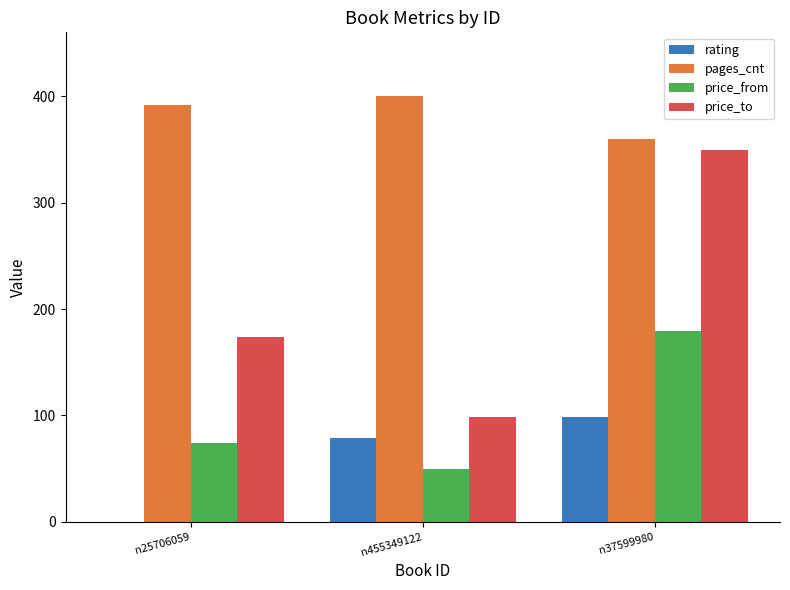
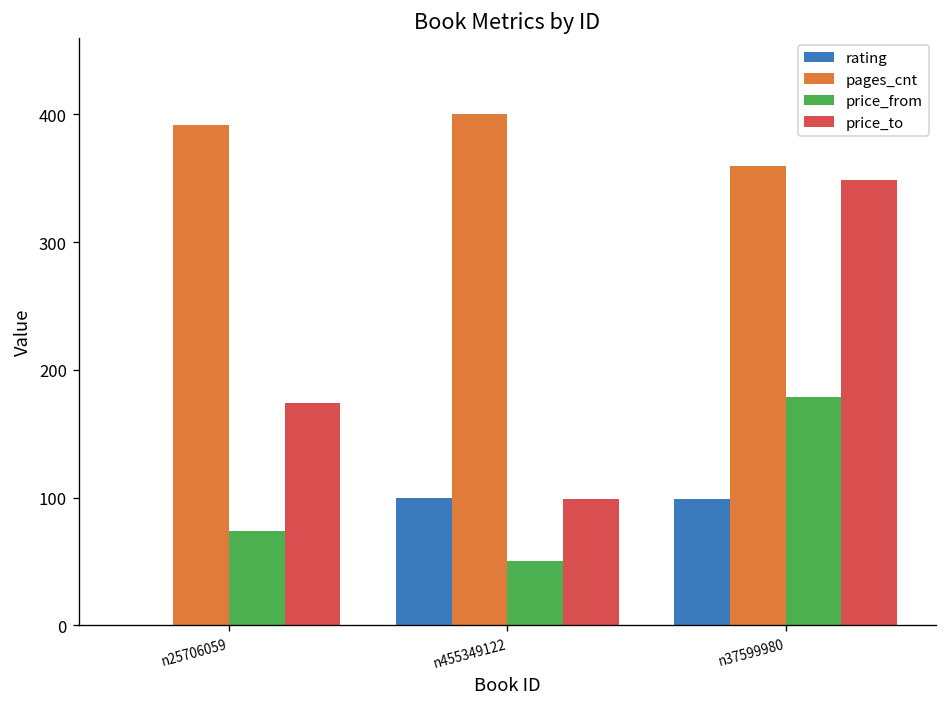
  {
    "rating": {
      "n25706059": 0,
-     "n455349122": 79,
+     "n455349122": 100,
      "n37599980": 99
    },
    "price_from": {
      "n25706059": 74,
      "n455349122": 50,
      "n37599980": 179
    }
  }
